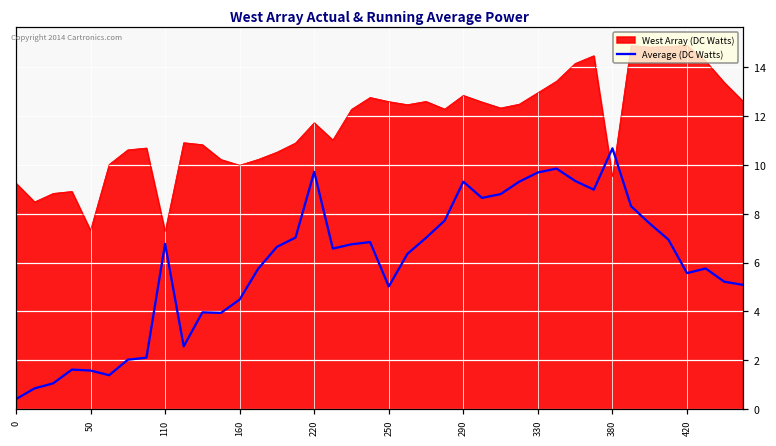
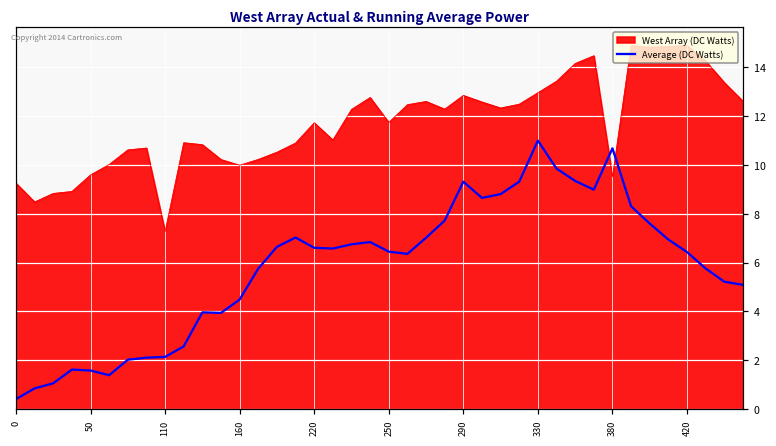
  {
    "West Array (DC Watts)": {
      "0": 9.3,
-     "50": 7.3,
+     "50": 9.6,
      "110": 7.3,
      "160": 10.0,
      "220": 11.7,
-     "250": 12.6,
+     "250": 11.7,
      "290": 12.9,
      "330": 13.0,
      "380": 9.5
    },
    "Average (DC Watts)": {
      "0": 0.4,
      "50": 1.6,
-     "110": 6.8,
+     "110": 2.1,
      "160": 4.5,
-     "220": 9.7,
-     "250": 5.0,
+     "220": 6.6,
+     "250": 6.5,
      "290": 9.3,
-     "330": 9.7,
+     "330": 11.0,
      "380": 10.7,
-     "420": 5.6
+     "420": 6.4
    }
  }
